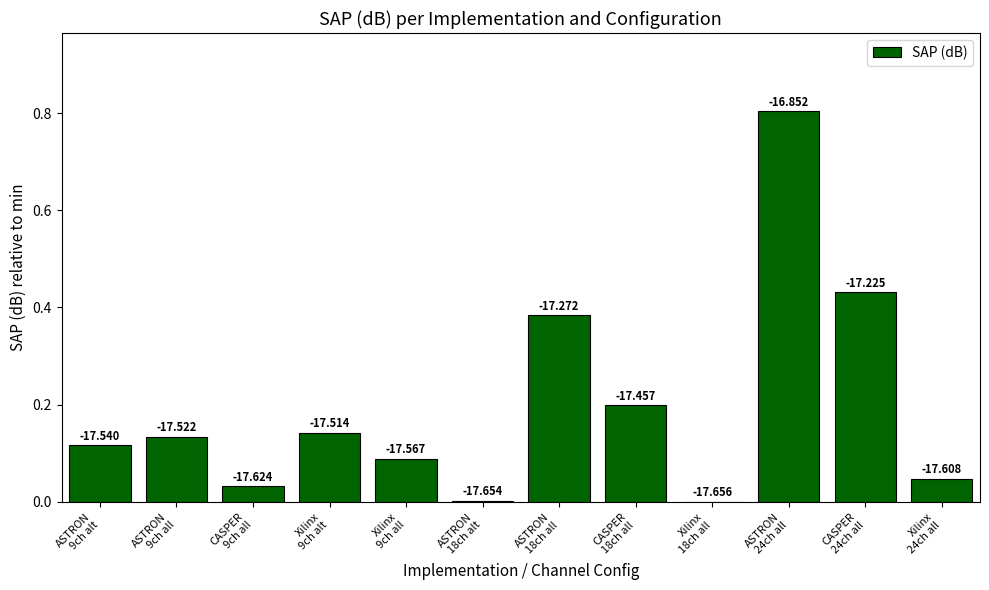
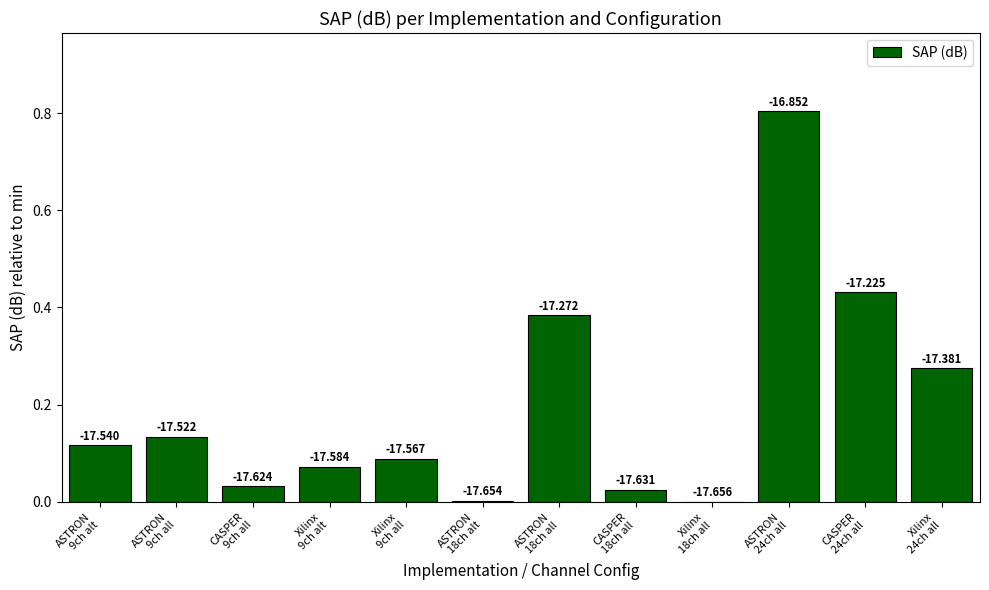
  {
-   "Xilinx 9ch alt": -17.514,
-   "CASPER 18ch all": -17.457,
-   "Xilinx 24ch all": -17.608
+   "Xilinx 9ch alt": -17.584,
+   "CASPER 18ch all": -17.631,
+   "Xilinx 24ch all": -17.381
  }
